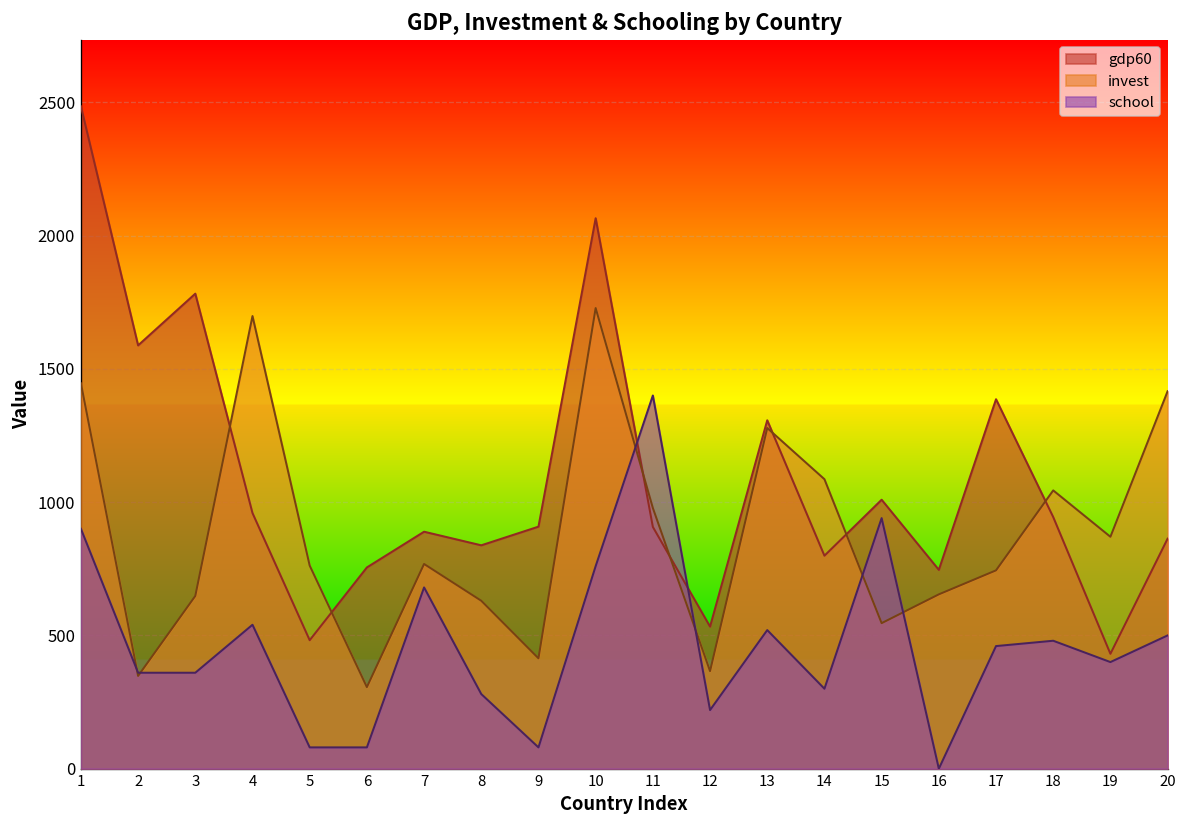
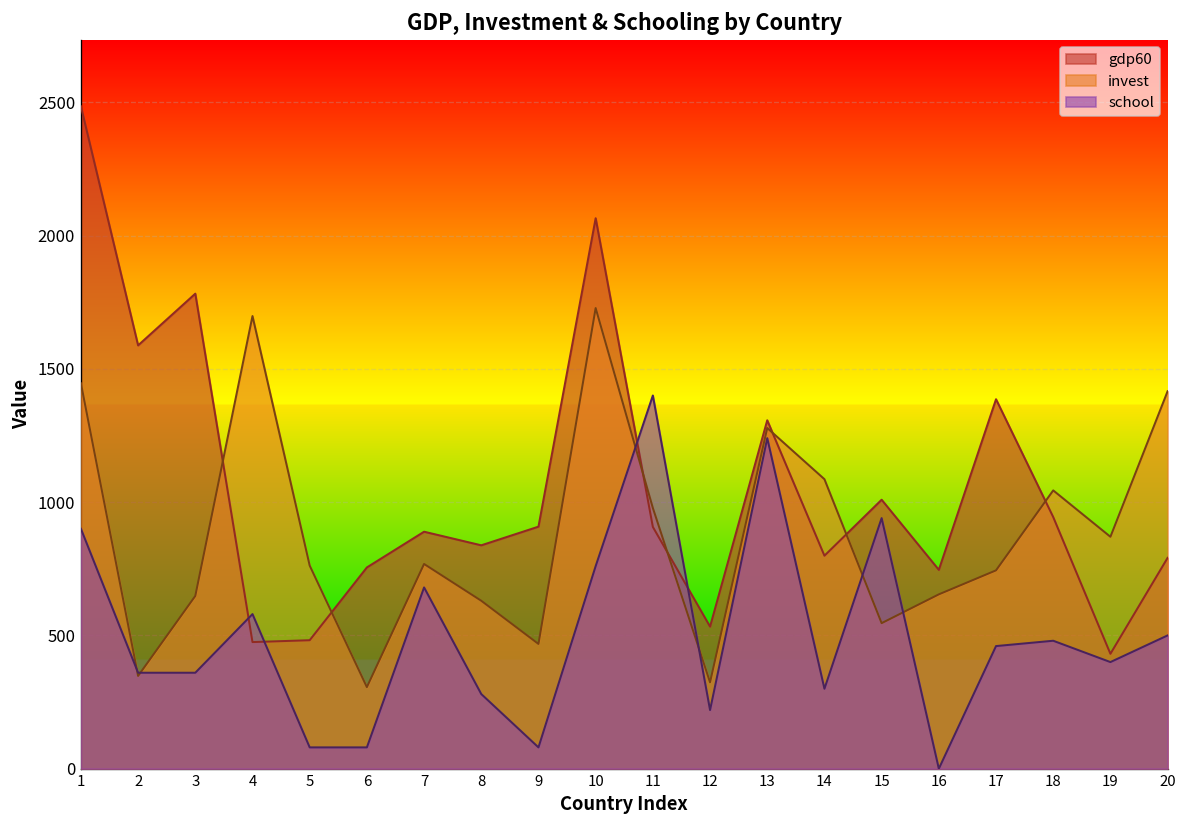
  {
    "gdp60": {
      "1": 2490,
      "2": 1590,
      "3": 1780,
-     "4": 960,
+     "4": 480,
      "5": 480,
      "6": 760,
      "7": 890,
      "8": 840,
      "9": 910,
      "10": 2070,
      "11": 910,
      "12": 530,
      "13": 1310,
      "14": 800,
      "15": 1010,
      "16": 750,
      "17": 1390,
      "18": 940,
      "19": 430,
-     "20": 860
+     "20": 790
    },
    "invest": {
      "1": 1450,
      "2": 350,
      "3": 650,
      "4": 1700,
      "5": 760,
      "6": 310,
      "7": 770,
      "8": 630,
-     "9": 410,
+     "9": 470,
      "10": 1730,
      "11": 980,
-     "12": 370,
+     "12": 320,
      "13": 1280,
      "14": 1090,
      "15": 550,
      "16": 650,
      "17": 740,
      "18": 1040,
      "19": 870,
      "20": 1420
    },
    "school": {
      "1": 900,
      "2": 360,
      "3": 360,
-     "4": 540,
+     "4": 580,
      "5": 80,
      "6": 80,
      "7": 680,
      "8": 280,
      "9": 80,
      "10": 760,
      "11": 1400,
      "12": 220,
-     "13": 520,
+     "13": 1240,
      "14": 300,
      "15": 940,
      "16": 0,
      "17": 460,
      "18": 480,
      "19": 400,
      "20": 500
    }
  }
